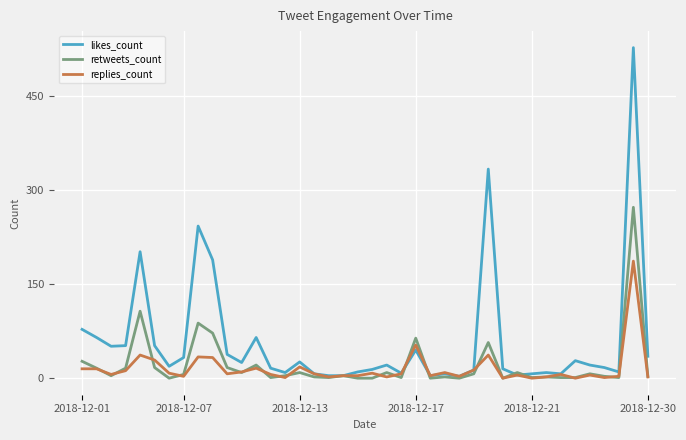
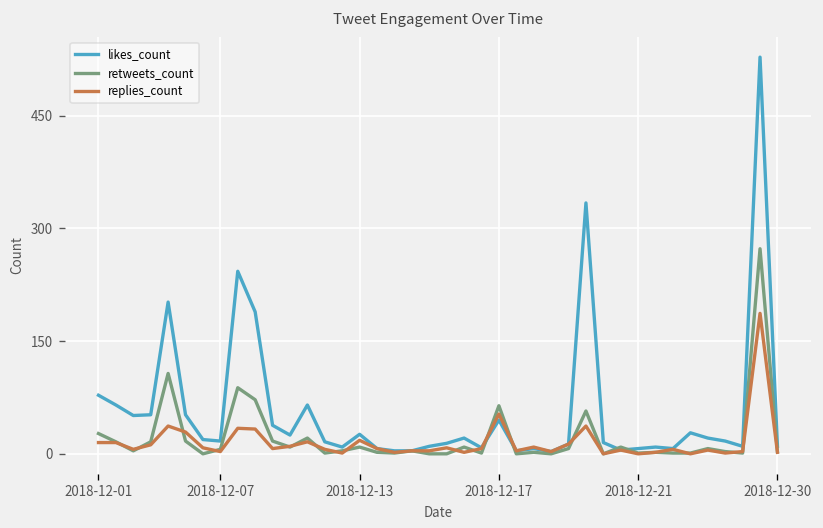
  {
    "likes_count": {
-     "2018-12-07": 30,
-     "2018-12-30": 40
+     "2018-12-07": 20,
+     "2018-12-30": 10
    }
  }
